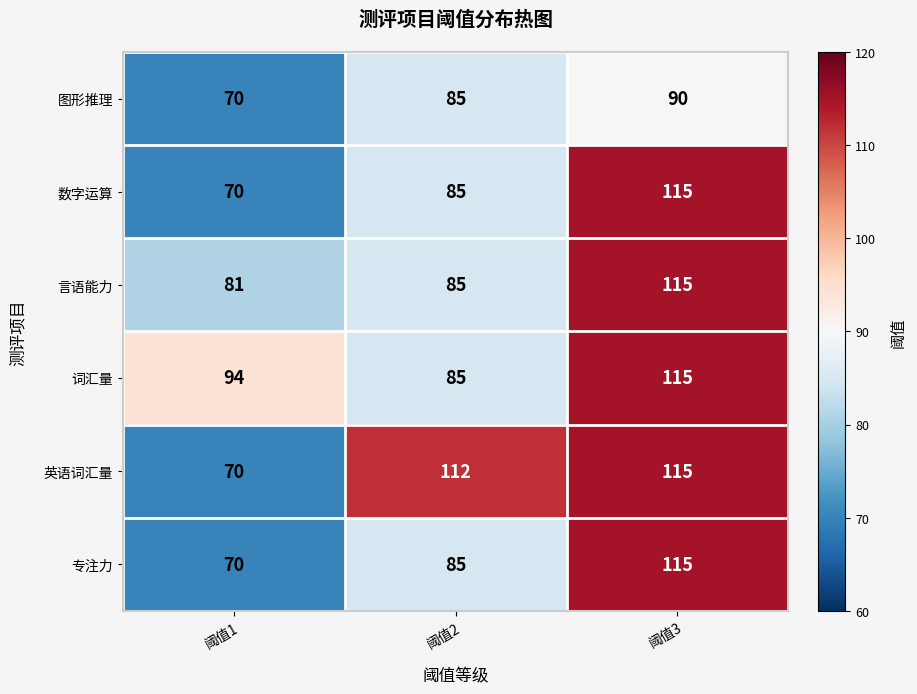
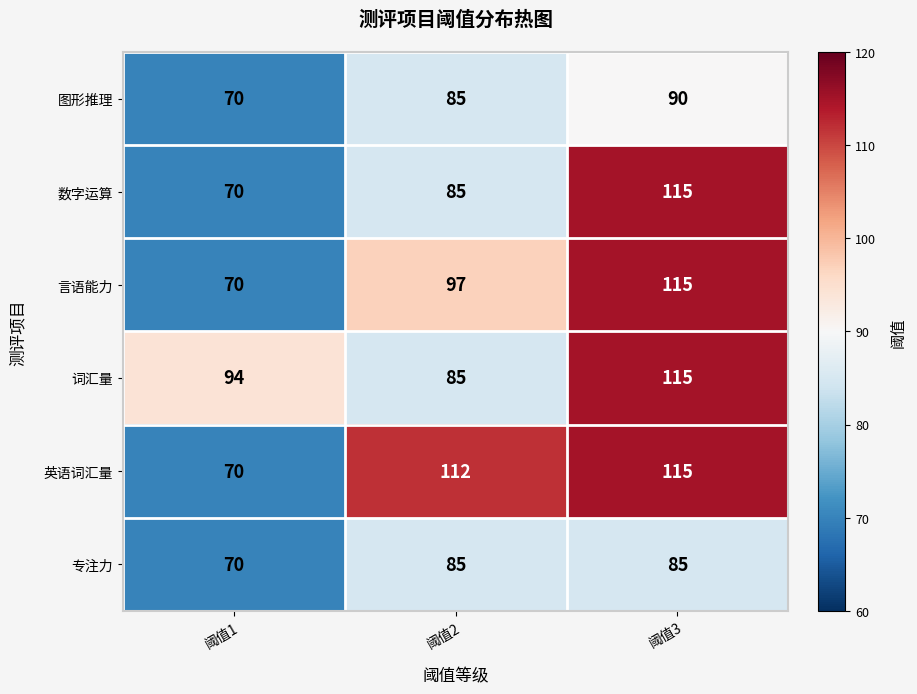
  {
    "图形推理": {
      "阈值1": 70,
      "阈值2": 85,
      "阈值3": 90
    },
    "数字运算": {
      "阈值1": 70,
      "阈值2": 85,
      "阈值3": 115
    },
    "言语能力": {
-     "阈值1": 81,
-     "阈值2": 85,
+     "阈值1": 70,
+     "阈值2": 97,
      "阈值3": 115
    },
    "词汇量": {
      "阈值1": 94,
      "阈值2": 85,
      "阈值3": 115
    },
    "英语词汇量": {
      "阈值1": 70,
      "阈值2": 112,
      "阈值3": 115
    },
    "专注力": {
      "阈值1": 70,
      "阈值2": 85,
-     "阈值3": 115
+     "阈值3": 85
    }
  }
